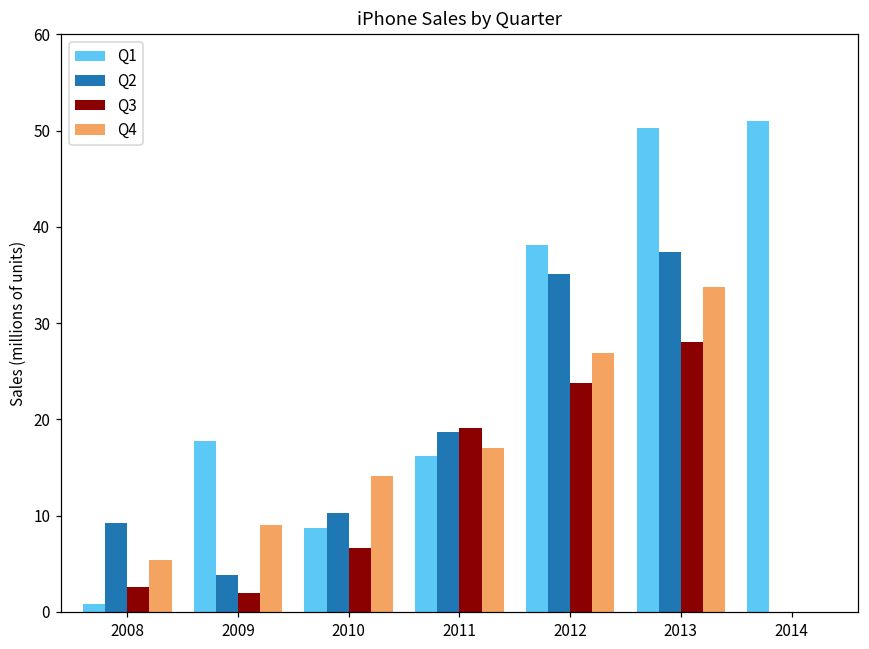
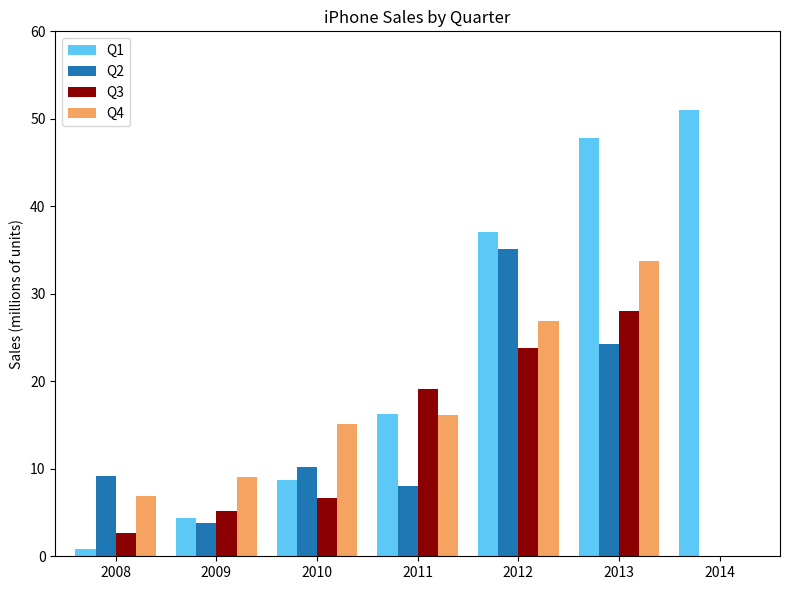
  {
    "Q1": {
      "2008": 1,
-     "2009": 18,
+     "2009": 4,
      "2010": 9,
      "2011": 16,
-     "2012": 38,
-     "2013": 50,
+     "2012": 37,
+     "2013": 48,
      "2014": 51
    },
    "Q2": {
      "2008": 9,
      "2009": 4,
      "2010": 10,
-     "2011": 19,
+     "2011": 8,
      "2012": 35,
-     "2013": 37,
+     "2013": 24,
      "2014": 0
    },
    "Q3": {
      "2008": 3,
-     "2009": 2,
+     "2009": 5,
      "2010": 7,
      "2011": 19,
      "2012": 24,
      "2013": 28,
      "2014": 0
    },
    "Q4": {
-     "2008": 5,
+     "2008": 7,
      "2009": 9,
-     "2010": 14,
-     "2011": 17,
+     "2010": 15,
+     "2011": 16,
      "2012": 27,
      "2013": 34,
      "2014": 0
    }
  }
